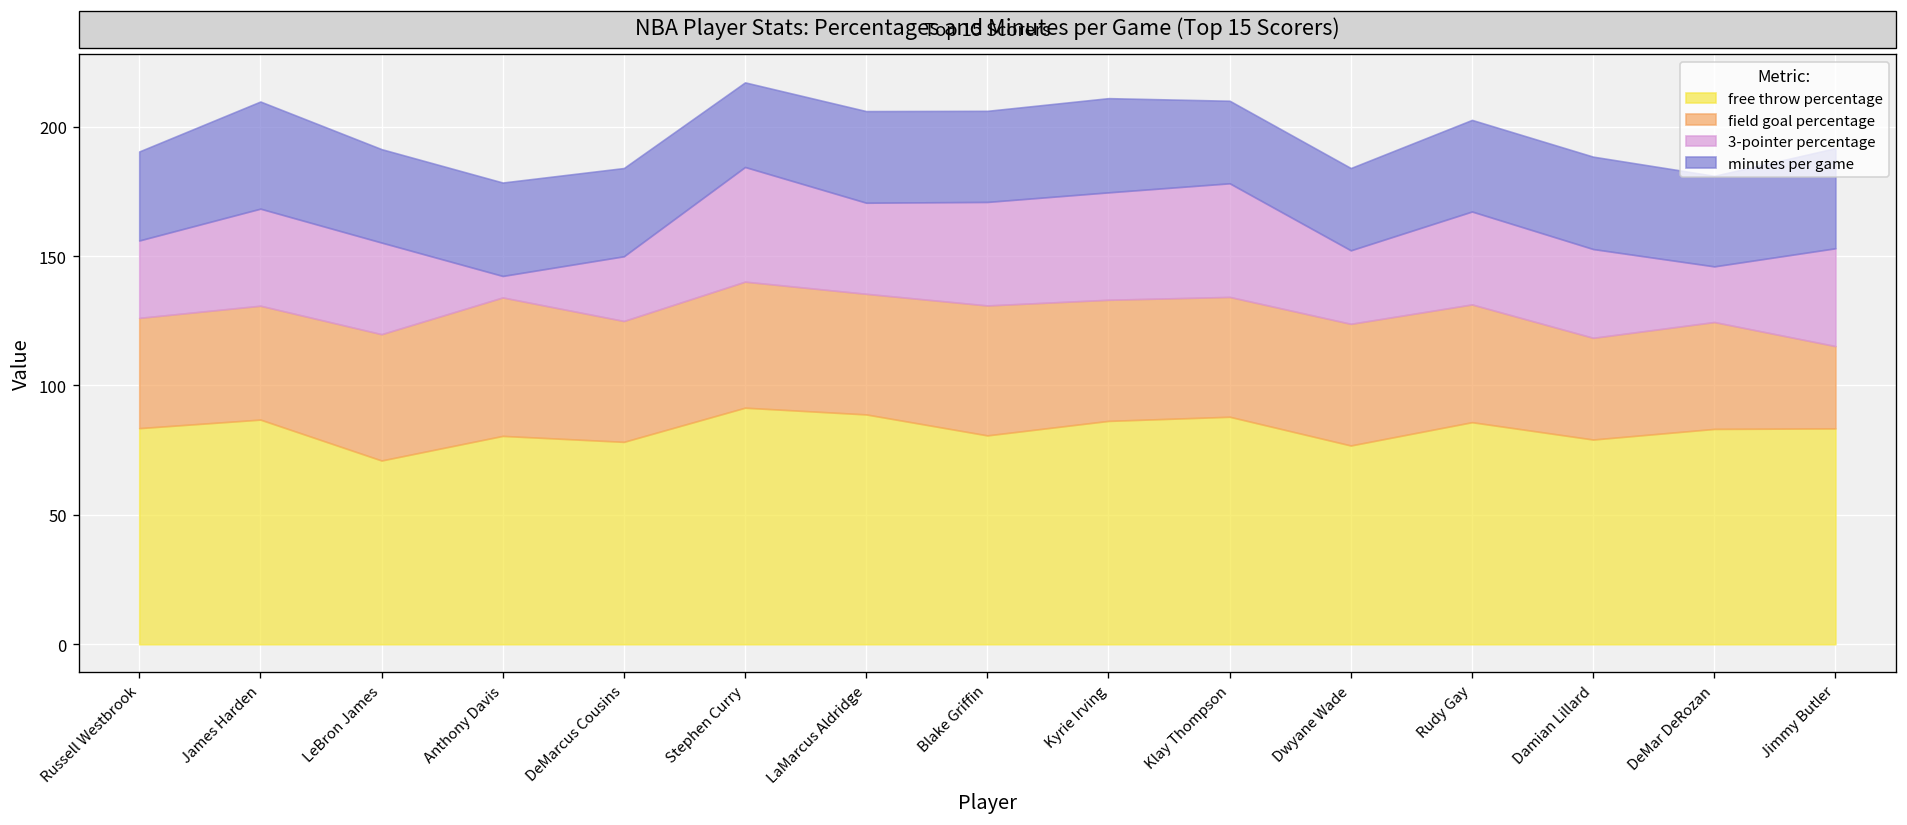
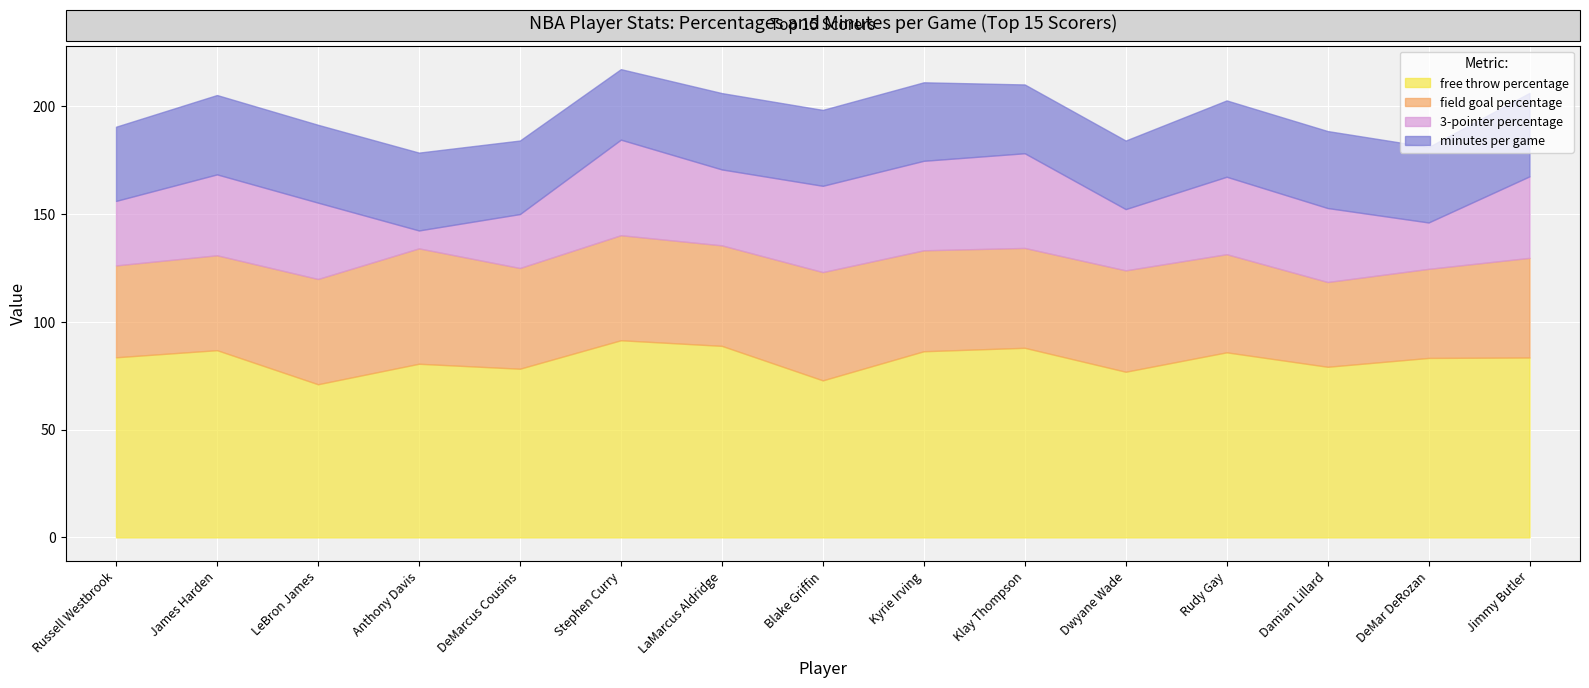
  {
    "free throw percentage": {
      "Russell Westbrook": 84,
      "James Harden": 87,
      "LeBron James": 71,
      "Anthony Davis": 81,
      "DeMarcus Cousins": 78,
      "Stephen Curry": 91,
      "LaMarcus Aldridge": 89,
-     "Blake Griffin": 81,
+     "Blake Griffin": 73,
      "Kyrie Irving": 86,
      "Klay Thompson": 88,
      "Dwyane Wade": 77,
      "Rudy Gay": 86,
      "Damian Lillard": 79,
      "DeMar DeRozan": 83,
      "Jimmy Butler": 83
    },
    "field goal percentage": {
      "Russell Westbrook": 43,
      "James Harden": 44,
      "LeBron James": 49,
      "Anthony Davis": 54,
      "DeMarcus Cousins": 47,
      "Stephen Curry": 49,
      "LaMarcus Aldridge": 47,
      "Blake Griffin": 50,
      "Kyrie Irving": 47,
      "Klay Thompson": 46,
      "Dwyane Wade": 47,
      "Rudy Gay": 46,
      "Damian Lillard": 39,
      "DeMar DeRozan": 41,
-     "Jimmy Butler": 32
+     "Jimmy Butler": 46
    },
    "3-pointer percentage": {
      "Russell Westbrook": 30,
      "James Harden": 38,
      "LeBron James": 35,
      "Anthony Davis": 8,
      "DeMarcus Cousins": 25,
      "Stephen Curry": 44,
      "LaMarcus Aldridge": 35,
      "Blake Griffin": 40,
      "Kyrie Irving": 42,
      "Klay Thompson": 44,
      "Dwyane Wade": 28,
      "Rudy Gay": 36,
      "Damian Lillard": 34,
      "DeMar DeRozan": 22,
      "Jimmy Butler": 38
    },
    "minutes per game": {
      "Russell Westbrook": 34,
-     "James Harden": 41,
+     "James Harden": 37,
      "LeBron James": 36,
      "Anthony Davis": 36,
      "DeMarcus Cousins": 34,
      "Stephen Curry": 33,
      "LaMarcus Aldridge": 35,
      "Blake Griffin": 35,
      "Kyrie Irving": 36,
      "Klay Thompson": 32,
      "Dwyane Wade": 32,
      "Rudy Gay": 35,
      "Damian Lillard": 36
    }
  }
